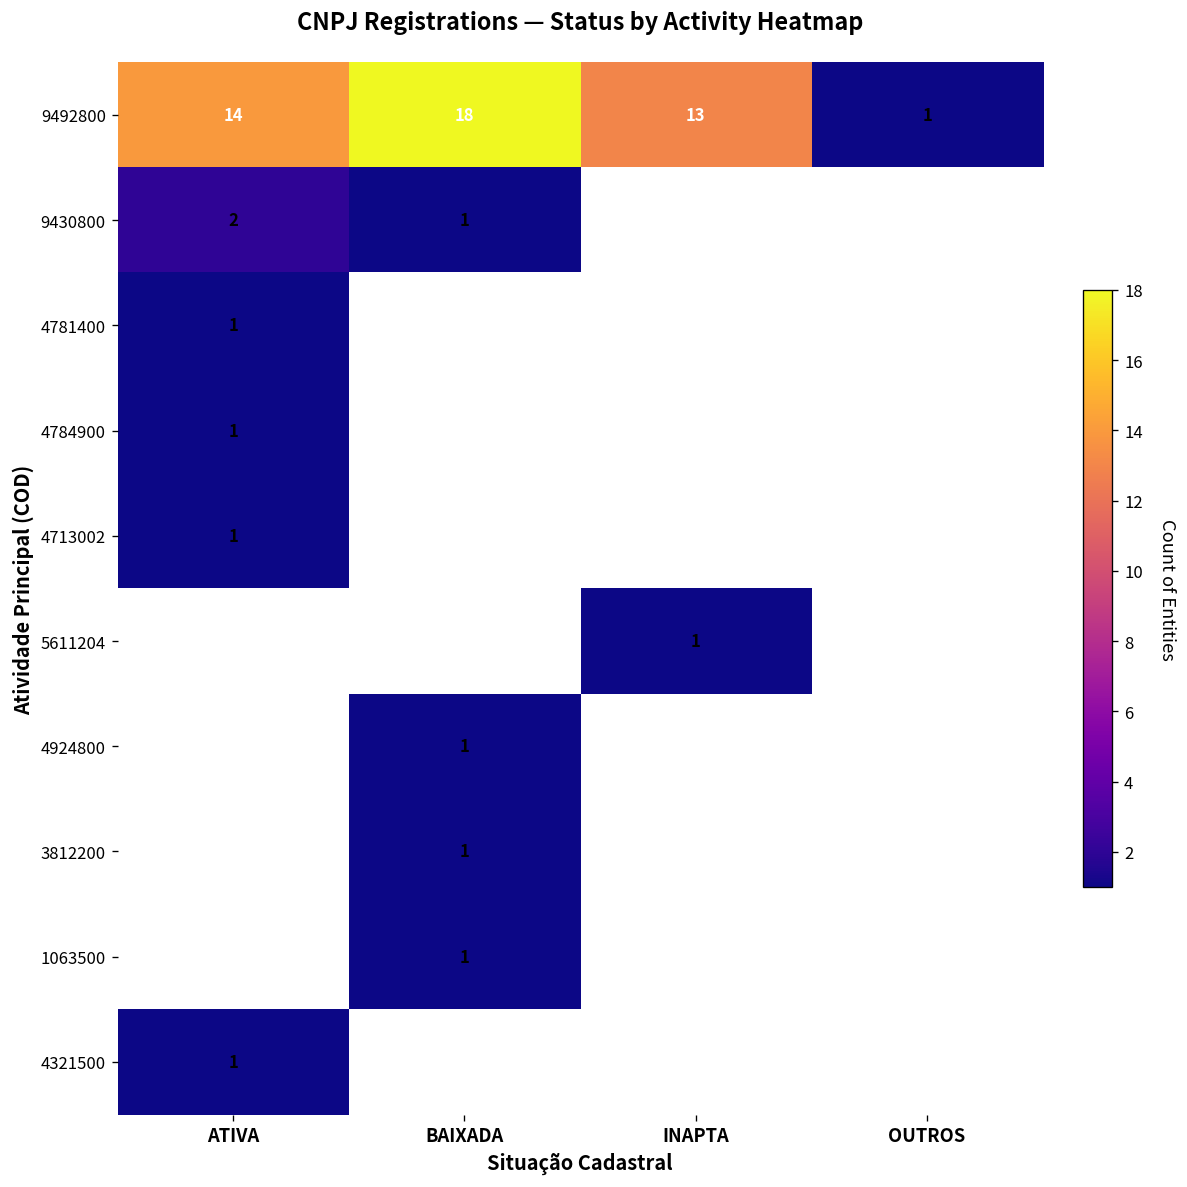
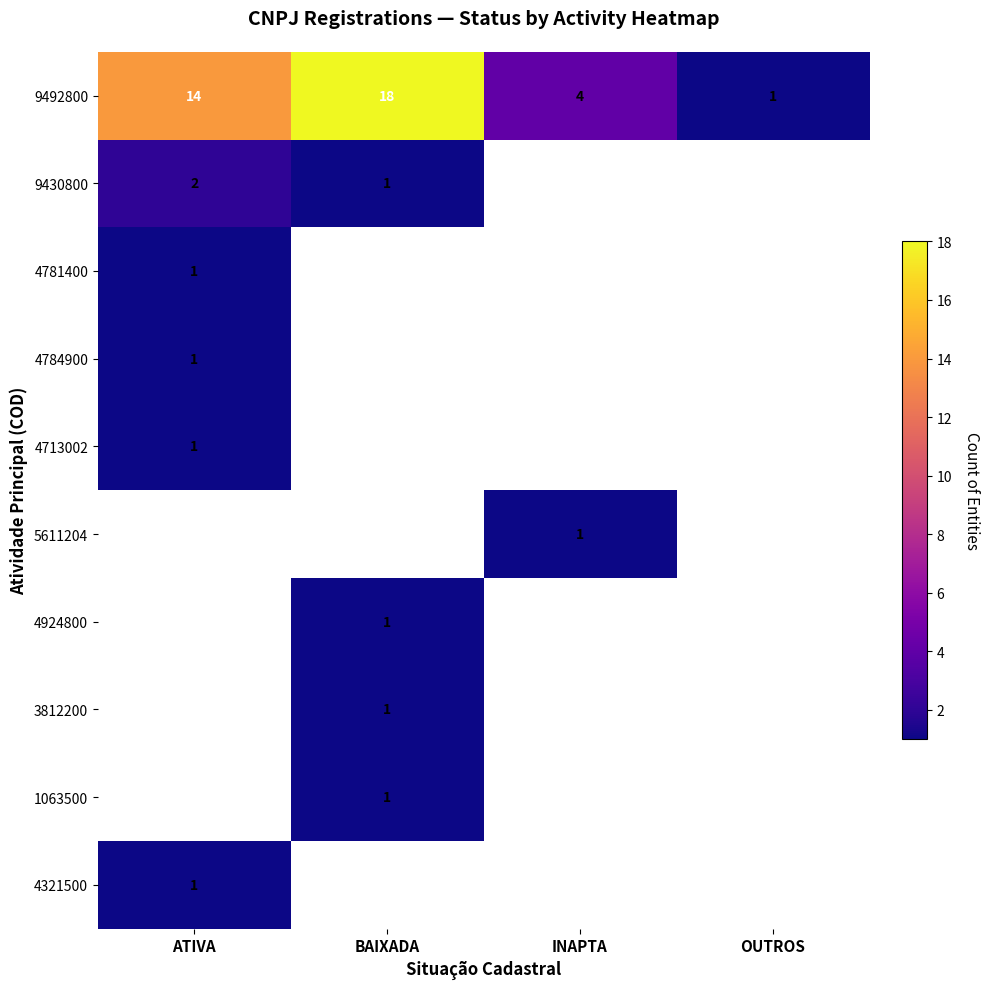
  {
    "9492800": {
      "ATIVA": 14,
      "BAIXADA": 18,
-     "INAPTA": 13,
+     "INAPTA": 4,
      "OUTROS": 1
    },
    "9430800": {
      "ATIVA": 2,
      "BAIXADA": 1
    },
    "4781400": {
      "ATIVA": 1
    },
    "4784900": {
      "ATIVA": 1
    },
    "4713002": {
      "ATIVA": 1
    },
    "5611204": {
      "INAPTA": 1
    },
    "4924800": {
      "BAIXADA": 1
    },
    "3812200": {
      "BAIXADA": 1
    },
    "1063500": {
      "BAIXADA": 1
    },
    "4321500": {
      "ATIVA": 1
    }
  }
